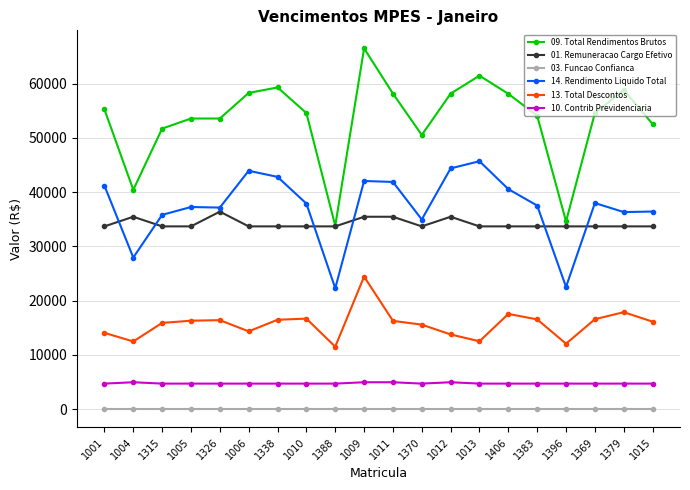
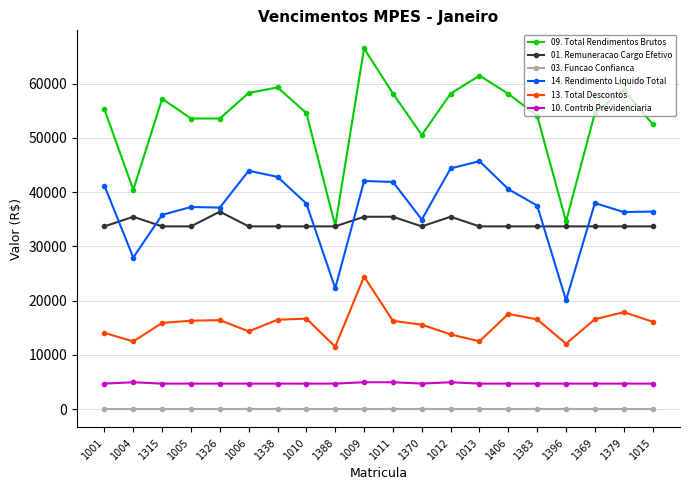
  {
    "09. Total Rendimentos Brutos": {
      "1001": 55000,
      "1004": 40000,
-     "1315": 52000,
+     "1315": 57000,
      "1005": 54000,
      "1326": 54000,
      "1006": 58000,
      "1338": 59000,
      "1010": 55000,
      "1009": 66000,
      "1011": 58000,
      "1370": 51000,
      "1012": 58000,
      "1013": 61000,
      "1406": 58000,
      "1396": 35000,
      "1015": 53000
    },
    "01. Remuneracao Cargo Efetivo": {
      "1001": 34000,
      "1004": 35000,
      "1315": 34000,
      "1005": 34000,
      "1326": 36000,
      "1006": 34000,
      "1338": 34000,
      "1010": 34000,
      "1009": 35000,
      "1011": 35000,
      "1370": 34000,
      "1012": 35000,
      "1013": 34000,
      "1406": 34000,
      "1383": 34000,
      "1396": 34000,
      "1369": 34000,
      "1379": 34000,
      "1015": 34000
    },
    "03. Funcao Confianca": {
      "1001": 0,
      "1004": 0,
      "1315": 0,
      "1005": 0,
      "1326": 0,
      "1006": 0,
      "1338": 0,
      "1010": 0,
      "1388": 0,
      "1009": 0,
      "1011": 0,
      "1370": 0,
      "1012": 0,
      "1013": 0,
      "1406": 0,
      "1383": 0,
      "1396": 0,
      "1369": 0,
      "1379": 0,
      "1015": 0
    },
    "14. Rendimento Liquido Total": {
      "1001": 41000,
      "1004": 28000,
      "1315": 36000,
      "1005": 37000,
      "1326": 37000,
      "1006": 44000,
      "1338": 43000,
      "1010": 38000,
      "1388": 22000,
      "1009": 42000,
      "1011": 42000,
      "1370": 35000,
      "1012": 44000,
      "1013": 46000,
      "1406": 41000,
      "1383": 38000,
-     "1396": 23000,
+     "1396": 20000,
      "1369": 38000,
      "1379": 36000,
      "1015": 36000
    },
    "13. Total Descontos": {
      "1001": 14000,
      "1004": 12000,
      "1315": 16000,
      "1005": 16000,
      "1326": 16000,
      "1006": 14000,
      "1338": 16000,
      "1010": 17000,
      "1388": 12000,
      "1009": 24000,
      "1011": 16000,
      "1370": 16000,
      "1012": 14000,
      "1013": 13000,
      "1406": 18000,
      "1383": 17000,
      "1396": 12000,
      "1369": 17000,
      "1379": 18000,
      "1015": 16000
    },
    "10. Contrib Previdenciaria": {
      "1001": 5000,
      "1004": 5000,
      "1315": 5000,
      "1005": 5000,
      "1326": 5000,
      "1006": 5000,
      "1338": 5000,
      "1010": 5000,
      "1388": 5000,
      "1009": 5000,
      "1011": 5000,
      "1370": 5000,
      "1012": 5000,
      "1013": 5000,
      "1406": 5000,
      "1383": 5000,
      "1396": 5000,
      "1369": 5000,
      "1379": 5000,
      "1015": 5000
    }
  }
